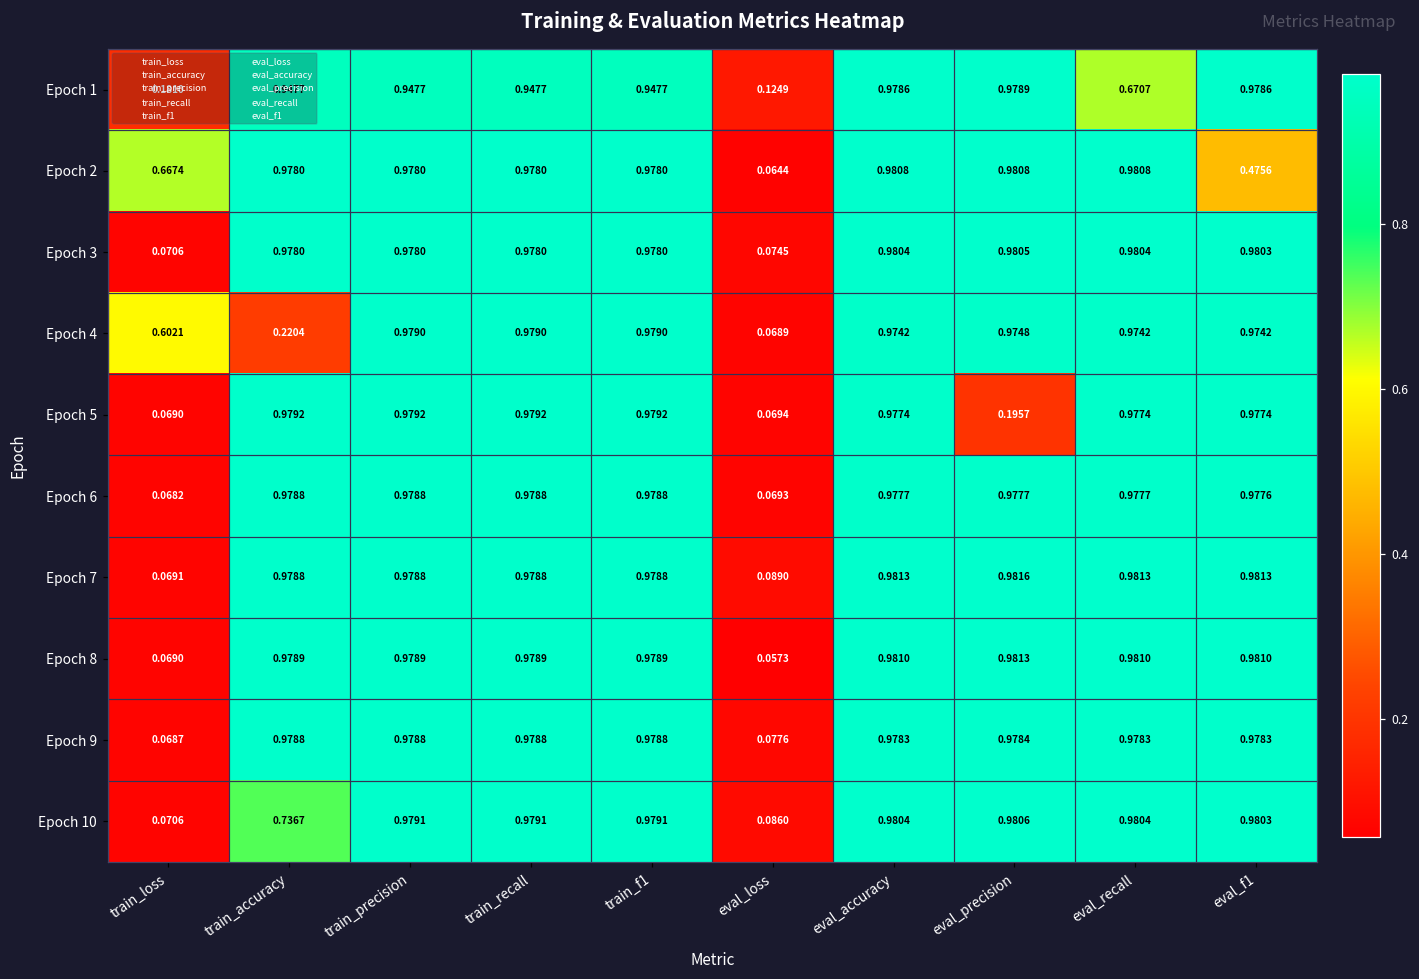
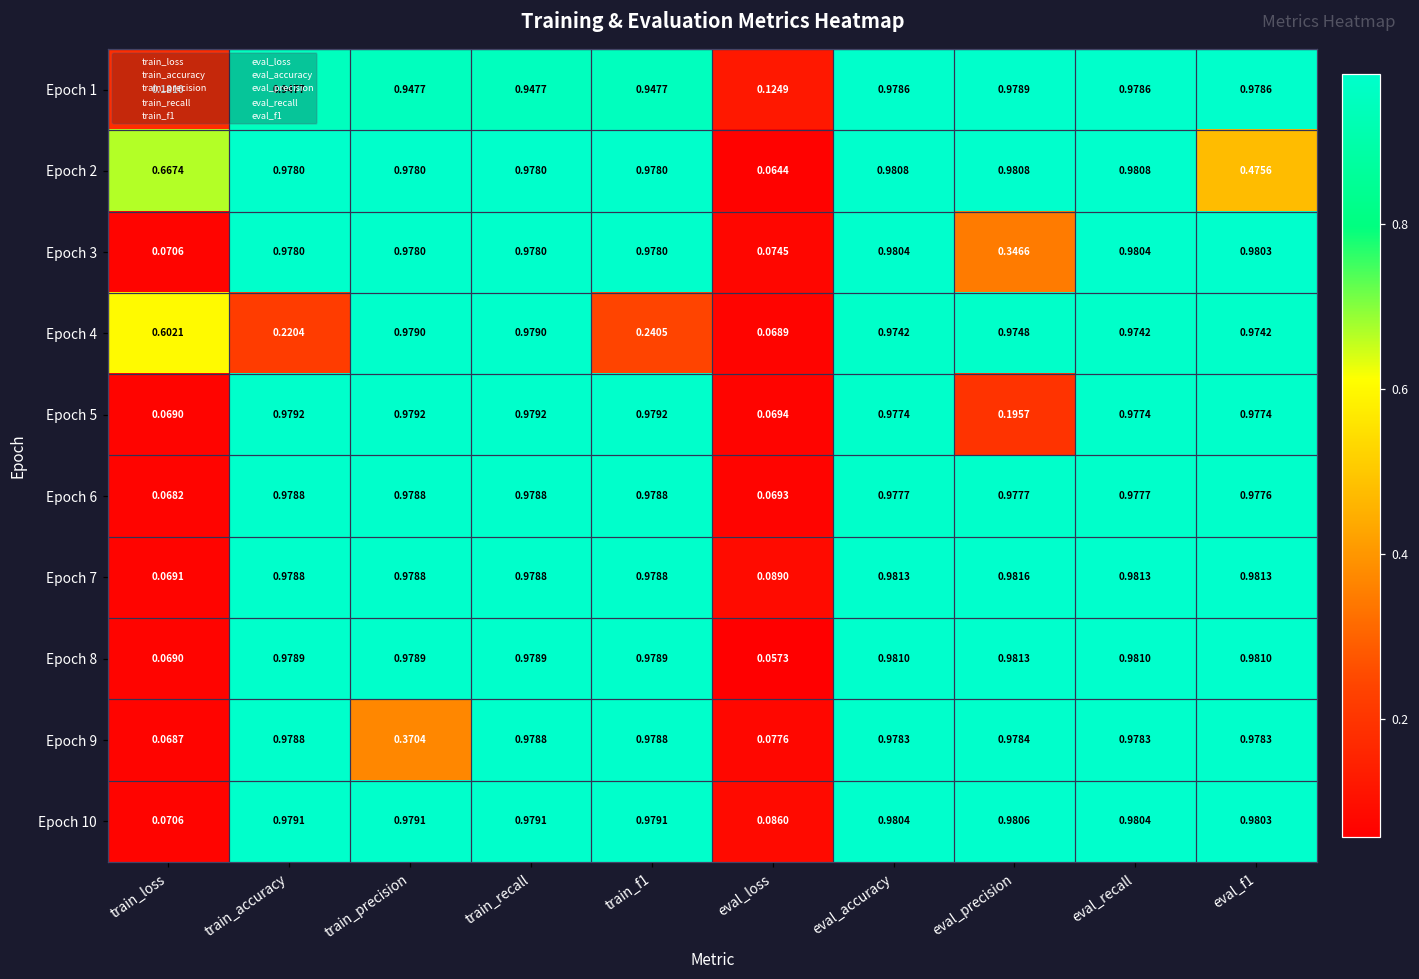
  {
    "Epoch 1": {
      "train_precision": 0.9477,
      "train_recall": 0.9477,
      "train_f1": 0.9477,
      "eval_loss": 0.1249,
      "eval_accuracy": 0.9786,
      "eval_precision": 0.9789,
-     "eval_recall": 0.6707,
+     "eval_recall": 0.9786,
      "eval_f1": 0.9786
    },
    "Epoch 2": {
      "train_loss": 0.6674,
      "train_accuracy": 0.9780,
      "train_precision": 0.9780,
      "train_recall": 0.9780,
      "train_f1": 0.9780,
      "eval_loss": 0.0644,
      "eval_accuracy": 0.9808,
      "eval_precision": 0.9808,
      "eval_recall": 0.9808,
      "eval_f1": 0.4756
    },
    "Epoch 3": {
      "train_loss": 0.0706,
      "train_accuracy": 0.9780,
      "train_precision": 0.9780,
      "train_recall": 0.9780,
      "train_f1": 0.9780,
      "eval_loss": 0.0745,
      "eval_accuracy": 0.9804,
-     "eval_precision": 0.9805,
+     "eval_precision": 0.3466,
      "eval_recall": 0.9804,
      "eval_f1": 0.9803
    },
    "Epoch 4": {
      "train_loss": 0.6021,
      "train_accuracy": 0.2204,
      "train_precision": 0.9790,
      "train_recall": 0.9790,
-     "train_f1": 0.9790,
+     "train_f1": 0.2405,
      "eval_loss": 0.0689,
      "eval_accuracy": 0.9742,
      "eval_precision": 0.9748,
      "eval_recall": 0.9742,
      "eval_f1": 0.9742
    },
    "Epoch 5": {
      "train_loss": 0.0690,
      "train_accuracy": 0.9792,
      "train_precision": 0.9792,
      "train_recall": 0.9792,
      "train_f1": 0.9792,
      "eval_loss": 0.0694,
      "eval_accuracy": 0.9774,
      "eval_precision": 0.1957,
      "eval_recall": 0.9774,
      "eval_f1": 0.9774
    },
    "Epoch 6": {
      "train_loss": 0.0682,
      "train_accuracy": 0.9788,
      "train_precision": 0.9788,
      "train_recall": 0.9788,
      "train_f1": 0.9788,
      "eval_loss": 0.0693,
      "eval_accuracy": 0.9777,
      "eval_precision": 0.9777,
      "eval_recall": 0.9777,
      "eval_f1": 0.9776
    },
    "Epoch 7": {
      "train_loss": 0.0691,
      "train_accuracy": 0.9788,
      "train_precision": 0.9788,
      "train_recall": 0.9788,
      "train_f1": 0.9788,
      "eval_loss": 0.0890,
      "eval_accuracy": 0.9813,
      "eval_precision": 0.9816,
      "eval_recall": 0.9813,
      "eval_f1": 0.9813
    },
    "Epoch 8": {
      "train_loss": 0.0690,
      "train_accuracy": 0.9789,
      "train_precision": 0.9789,
      "train_recall": 0.9789,
      "train_f1": 0.9789,
      "eval_loss": 0.0573,
      "eval_accuracy": 0.9810,
      "eval_precision": 0.9813,
      "eval_recall": 0.9810,
      "eval_f1": 0.9810
    },
    "Epoch 9": {
      "train_loss": 0.0687,
      "train_accuracy": 0.9788,
-     "train_precision": 0.9788,
+     "train_precision": 0.3704,
      "train_recall": 0.9788,
      "train_f1": 0.9788,
      "eval_loss": 0.0776,
      "eval_accuracy": 0.9783,
      "eval_precision": 0.9784,
      "eval_recall": 0.9783,
      "eval_f1": 0.9783
    },
    "Epoch 10": {
      "train_loss": 0.0706,
-     "train_accuracy": 0.7367,
+     "train_accuracy": 0.9791,
      "train_precision": 0.9791,
      "train_recall": 0.9791,
      "train_f1": 0.9791,
      "eval_loss": 0.0860,
      "eval_accuracy": 0.9804,
      "eval_precision": 0.9806,
      "eval_recall": 0.9804,
      "eval_f1": 0.9803
    }
  }
